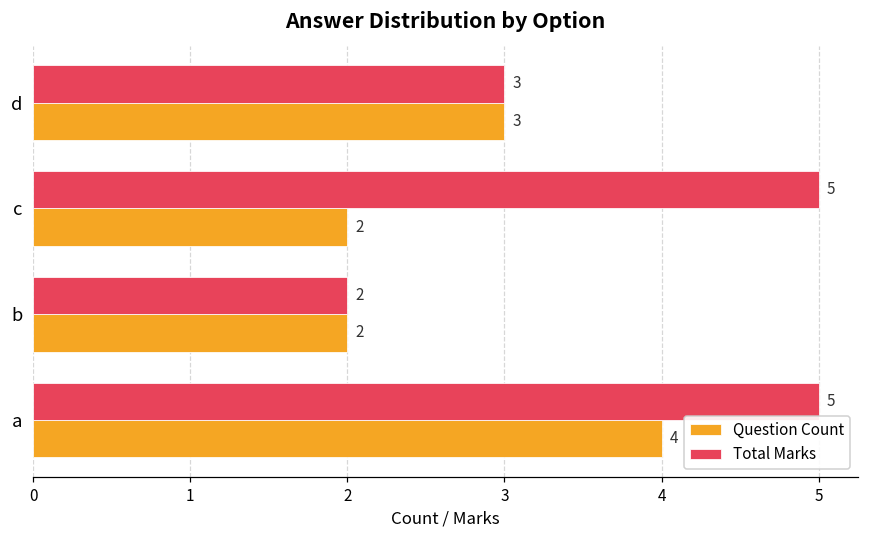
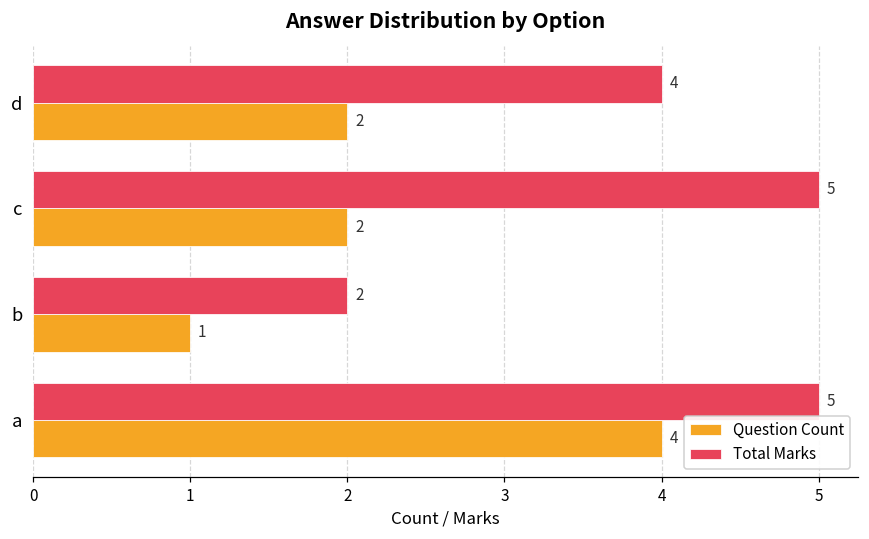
  {
    "Question Count": {
-     "d": 3,
+     "d": 2,
      "c": 2,
-     "b": 2,
+     "b": 1,
      "a": 4
    },
    "Total Marks": {
-     "d": 3,
+     "d": 4,
      "c": 5,
      "b": 2,
      "a": 5
    }
  }
